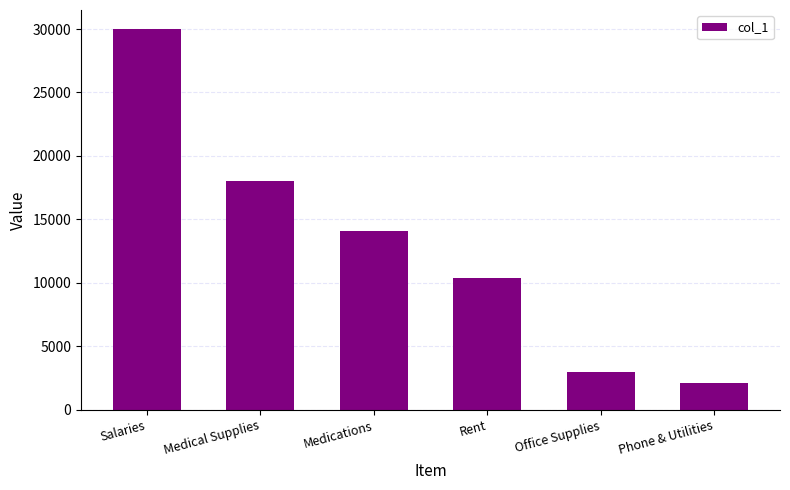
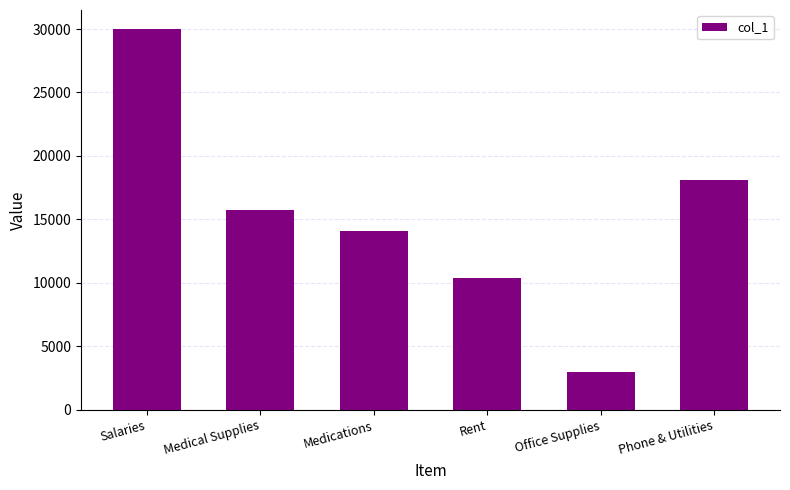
  {
    "Salaries": 30000,
-   "Medical Supplies": 18000,
+   "Medical Supplies": 15800,
    "Medications": 14100,
    "Rent": 10400,
    "Office Supplies": 3000,
-   "Phone & Utilities": 2100
+   "Phone & Utilities": 18100
  }
